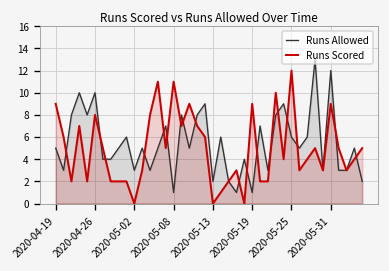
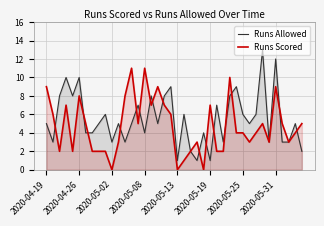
  {
    "Runs Allowed": {
      "2020-04-19": 5,
      "2020-04-26": 10,
      "2020-05-02": 3,
-     "2020-05-08": 1,
-     "2020-05-13": 2,
+     "2020-05-08": 4,
+     "2020-05-13": 1,
      "2020-05-19": 1,
      "2020-05-25": 6,
      "2020-05-31": 12
    },
    "Runs Scored": {
      "2020-04-19": 9,
      "2020-04-26": 8,
      "2020-05-02": 0,
      "2020-05-08": 11,
      "2020-05-13": 0,
-     "2020-05-19": 9,
-     "2020-05-25": 12,
+     "2020-05-19": 7,
+     "2020-05-25": 4,
      "2020-05-31": 9
    }
  }
